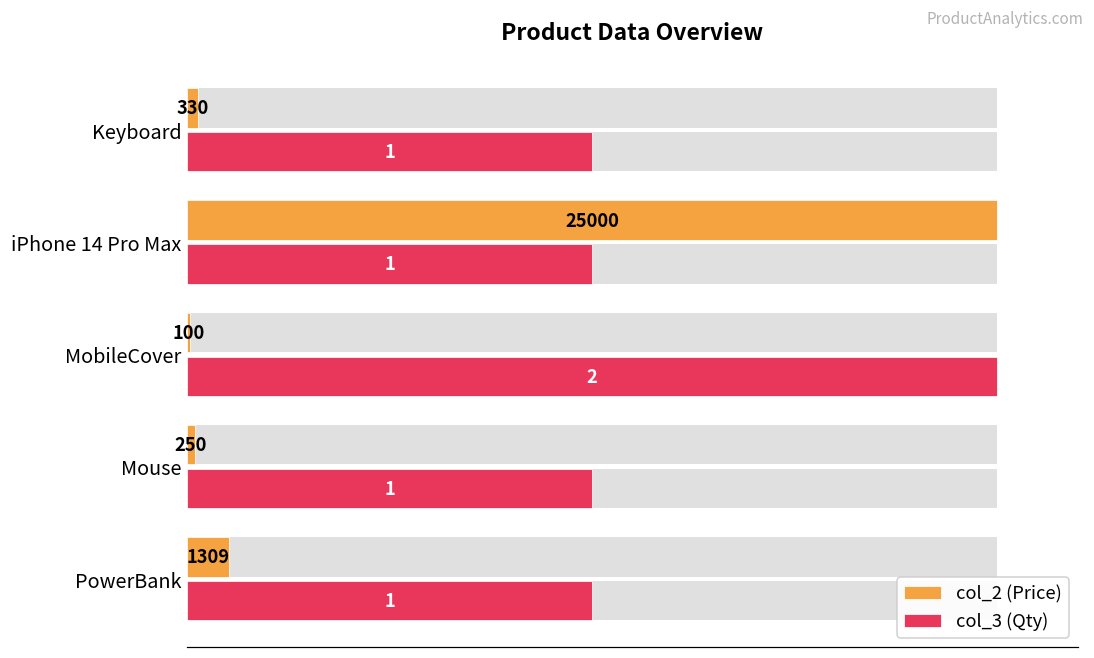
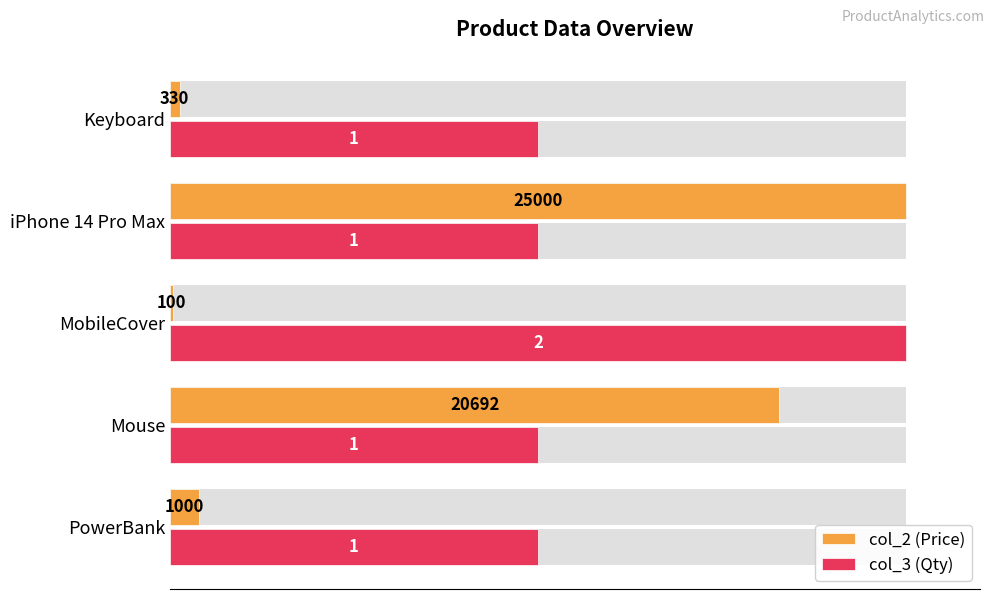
  {
    "col_2 (Price)": {
-     "Mouse": 250,
-     "PowerBank": 1309
+     "Mouse": 20692,
+     "PowerBank": 1000
    }
  }
